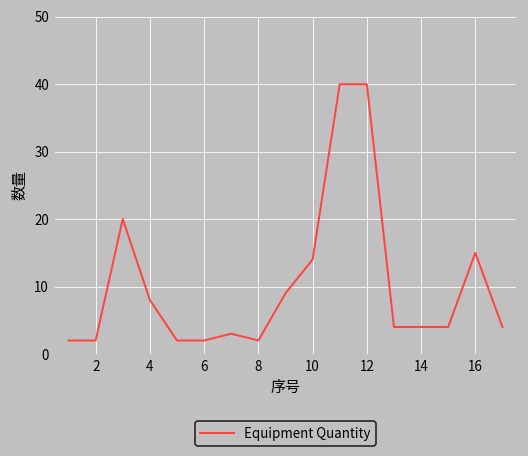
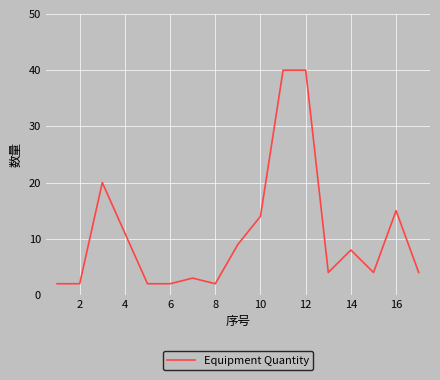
  {
    "2": 2,
-   "4": 8,
+   "4": 11,
    "6": 2,
    "8": 2,
    "10": 14,
    "12": 40,
-   "14": 4,
+   "14": 8,
    "16": 15
  }
